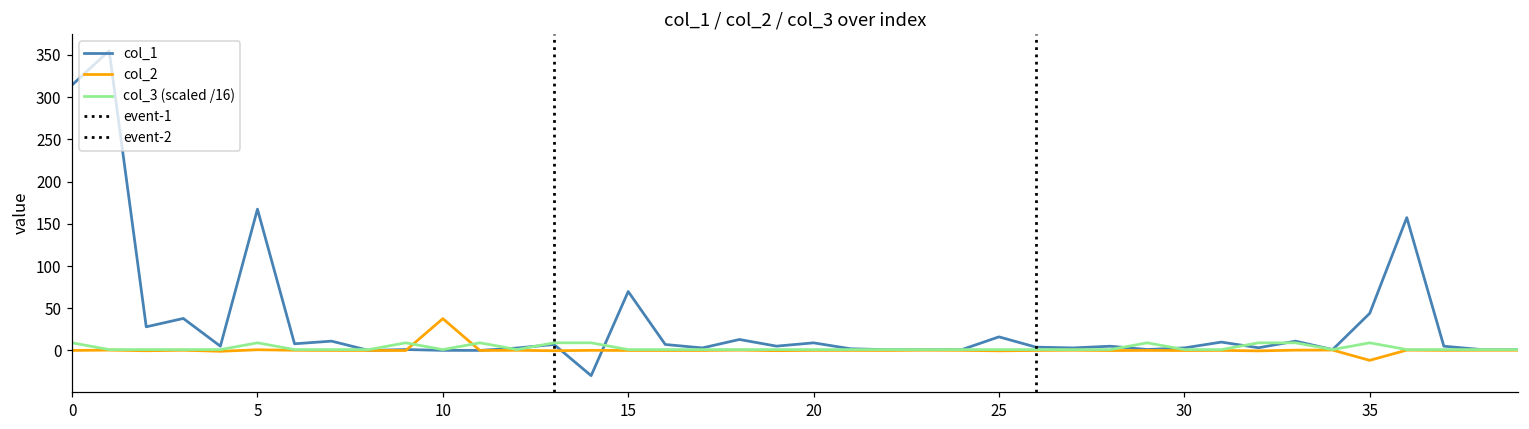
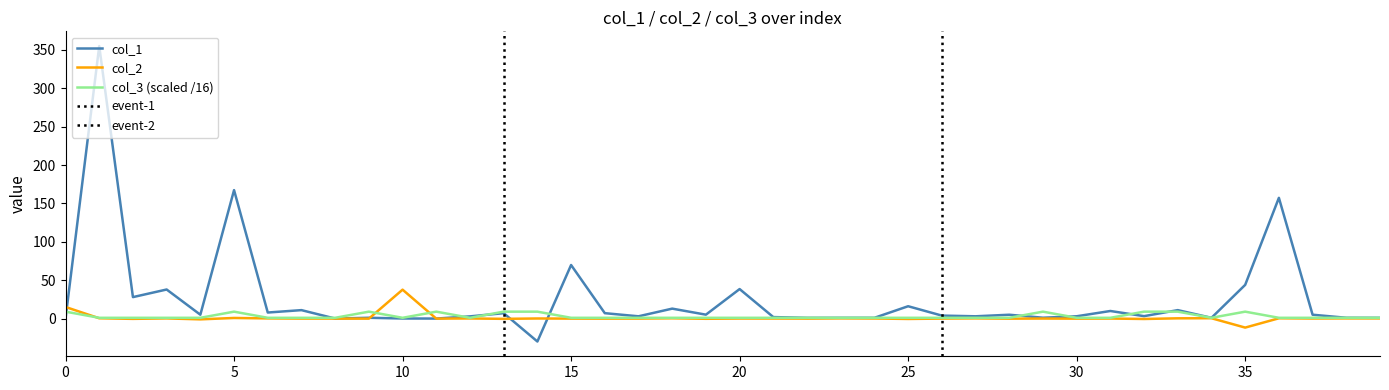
  {
    "col_1": {
-     "0": 310,
+     "0": 0,
      "5": 170,
      "15": 70,
-     "20": 10,
+     "20": 40,
      "25": 20,
      "35": 40
    },
    "col_2": {
-     "0": 0,
+     "0": 20,
      "5": 0,
      "10": 40,
      "35": -10
    },
    "col_3 (scaled /16)": {
      "0": 10,
      "5": 10,
      "35": 10
    }
  }
